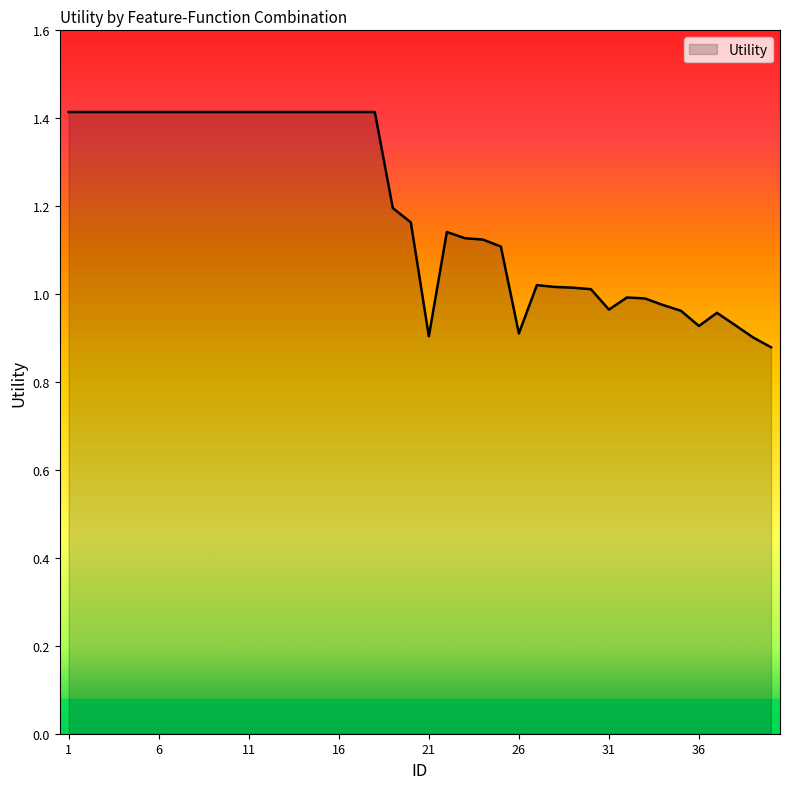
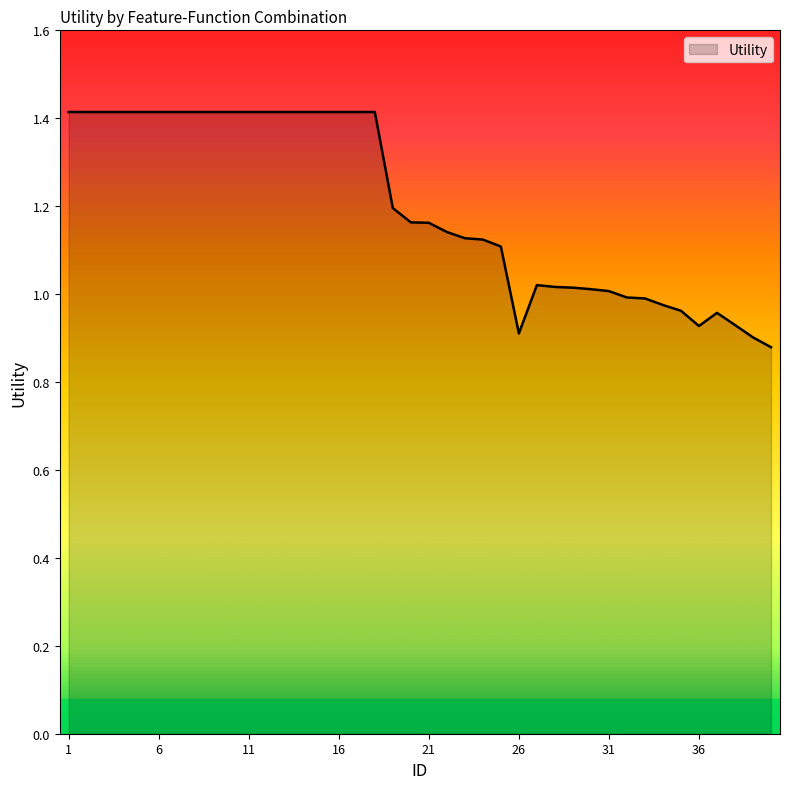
  {
    "1": 1.41,
    "6": 1.41,
    "11": 1.41,
    "16": 1.41,
-   "21": 0.90,
+   "21": 1.16,
    "26": 0.91,
-   "31": 0.96,
+   "31": 1.01,
    "36": 0.93
  }
